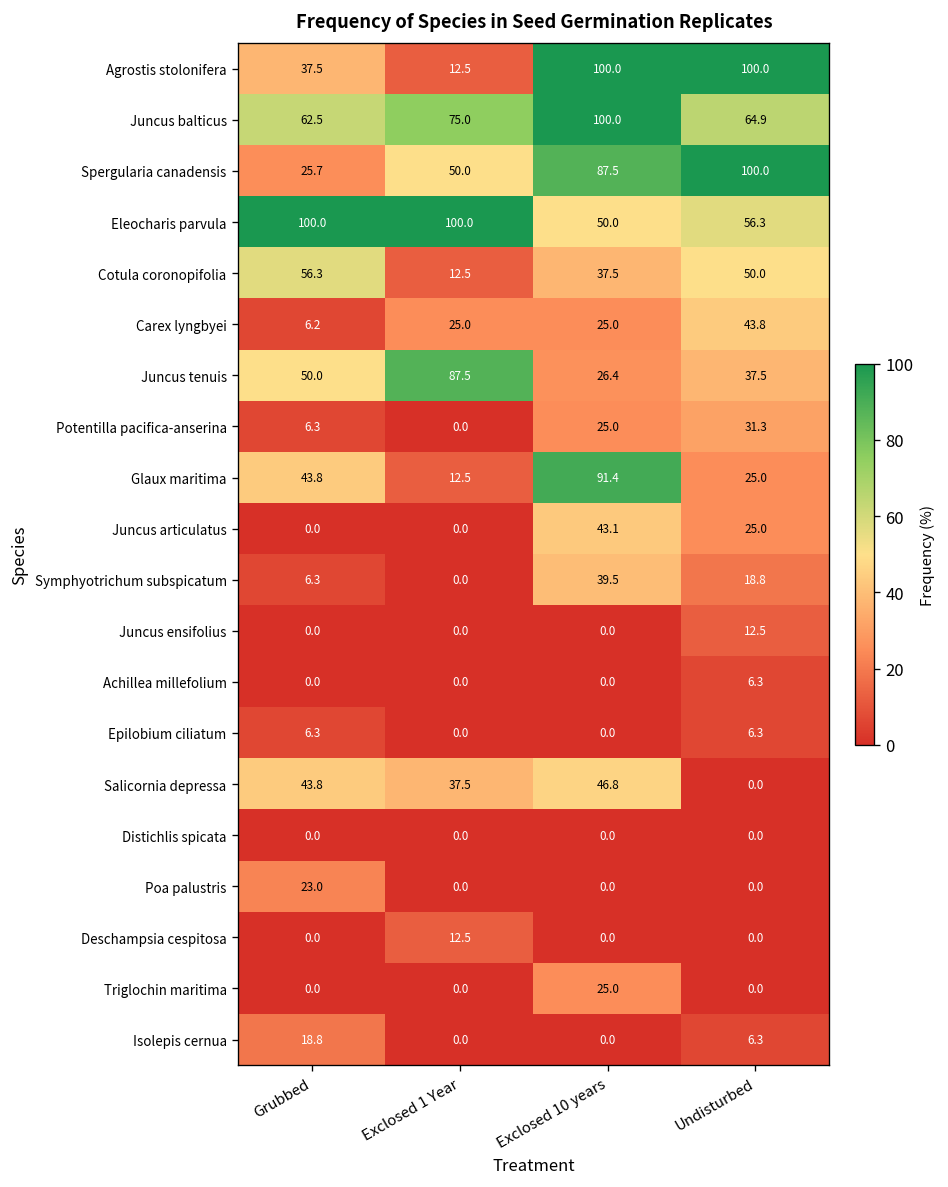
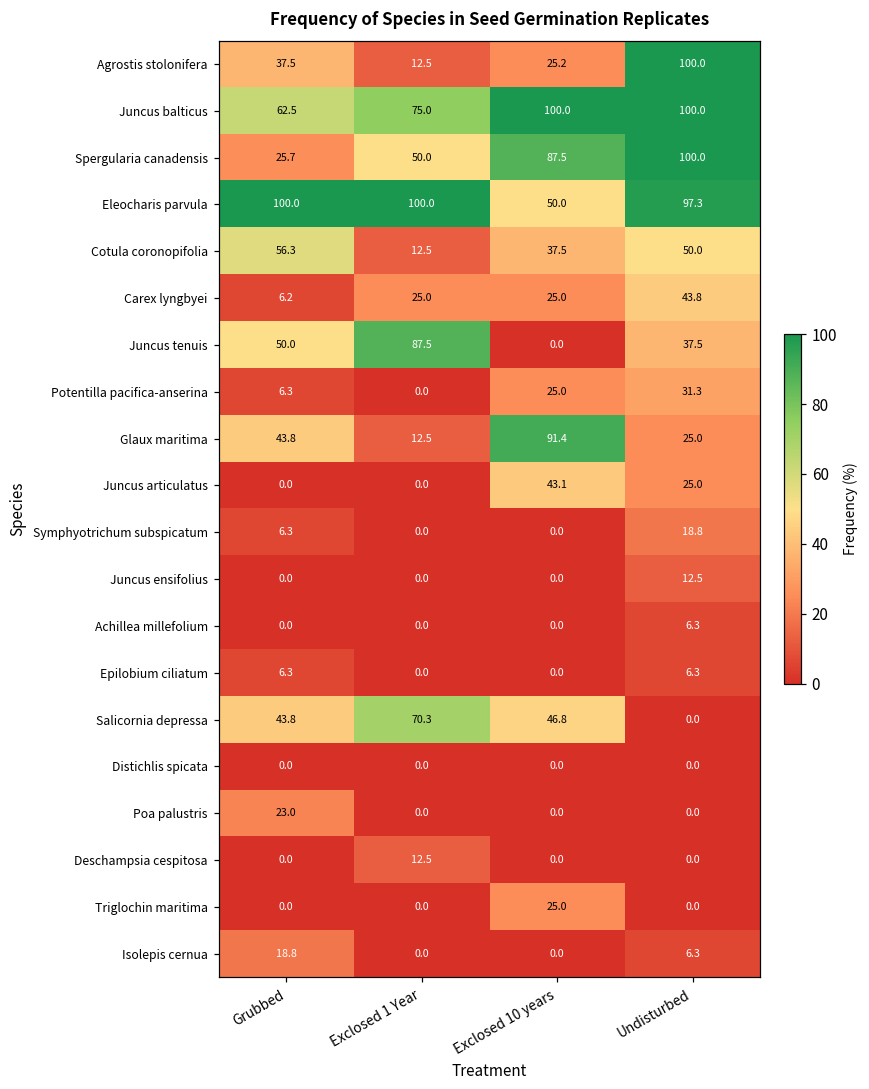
  {
    "Agrostis stolonifera": {
      "Grubbed": 37.5,
      "Exclosed 1 Year": 12.5,
-     "Exclosed 10 years": 100.0,
+     "Exclosed 10 years": 25.2,
      "Undisturbed": 100.0
    },
    "Juncus balticus": {
      "Grubbed": 62.5,
      "Exclosed 1 Year": 75.0,
      "Exclosed 10 years": 100.0,
-     "Undisturbed": 64.9
+     "Undisturbed": 100.0
    },
    "Spergularia canadensis": {
      "Grubbed": 25.7,
      "Exclosed 1 Year": 50.0,
      "Exclosed 10 years": 87.5,
      "Undisturbed": 100.0
    },
    "Eleocharis parvula": {
      "Grubbed": 100.0,
      "Exclosed 1 Year": 100.0,
      "Exclosed 10 years": 50.0,
-     "Undisturbed": 56.3
+     "Undisturbed": 97.3
    },
    "Cotula coronopifolia": {
      "Grubbed": 56.3,
      "Exclosed 1 Year": 12.5,
      "Exclosed 10 years": 37.5,
      "Undisturbed": 50.0
    },
    "Carex lyngbyei": {
      "Grubbed": 6.2,
      "Exclosed 1 Year": 25.0,
      "Exclosed 10 years": 25.0,
      "Undisturbed": 43.8
    },
    "Juncus tenuis": {
      "Grubbed": 50.0,
      "Exclosed 1 Year": 87.5,
-     "Exclosed 10 years": 26.4,
+     "Exclosed 10 years": 0.0,
      "Undisturbed": 37.5
    },
    "Potentilla pacifica-anserina": {
      "Grubbed": 6.3,
      "Exclosed 1 Year": 0.0,
      "Exclosed 10 years": 25.0,
      "Undisturbed": 31.3
    },
    "Glaux maritima": {
      "Grubbed": 43.8,
      "Exclosed 1 Year": 12.5,
      "Exclosed 10 years": 91.4,
      "Undisturbed": 25.0
    },
    "Juncus articulatus": {
      "Grubbed": 0.0,
      "Exclosed 1 Year": 0.0,
      "Exclosed 10 years": 43.1,
      "Undisturbed": 25.0
    },
    "Symphyotrichum subspicatum": {
      "Grubbed": 6.3,
      "Exclosed 1 Year": 0.0,
-     "Exclosed 10 years": 39.5,
+     "Exclosed 10 years": 0.0,
      "Undisturbed": 18.8
    },
    "Juncus ensifolius": {
      "Grubbed": 0.0,
      "Exclosed 1 Year": 0.0,
      "Exclosed 10 years": 0.0,
      "Undisturbed": 12.5
    },
    "Achillea millefolium": {
      "Grubbed": 0.0,
      "Exclosed 1 Year": 0.0,
      "Exclosed 10 years": 0.0,
      "Undisturbed": 6.3
    },
    "Epilobium ciliatum": {
      "Grubbed": 6.3,
      "Exclosed 1 Year": 0.0,
      "Exclosed 10 years": 0.0,
      "Undisturbed": 6.3
    },
    "Salicornia depressa": {
      "Grubbed": 43.8,
-     "Exclosed 1 Year": 37.5,
+     "Exclosed 1 Year": 70.3,
      "Exclosed 10 years": 46.8,
      "Undisturbed": 0.0
    },
    "Distichlis spicata": {
      "Grubbed": 0.0,
      "Exclosed 1 Year": 0.0,
      "Exclosed 10 years": 0.0,
      "Undisturbed": 0.0
    },
    "Poa palustris": {
      "Grubbed": 23.0,
      "Exclosed 1 Year": 0.0,
      "Exclosed 10 years": 0.0,
      "Undisturbed": 0.0
    },
    "Deschampsia cespitosa": {
      "Grubbed": 0.0,
      "Exclosed 1 Year": 12.5,
      "Exclosed 10 years": 0.0,
      "Undisturbed": 0.0
    },
    "Triglochin maritima": {
      "Grubbed": 0.0,
      "Exclosed 1 Year": 0.0,
      "Exclosed 10 years": 25.0,
      "Undisturbed": 0.0
    },
    "Isolepis cernua": {
      "Grubbed": 18.8,
      "Exclosed 1 Year": 0.0,
      "Exclosed 10 years": 0.0,
      "Undisturbed": 6.3
    }
  }
